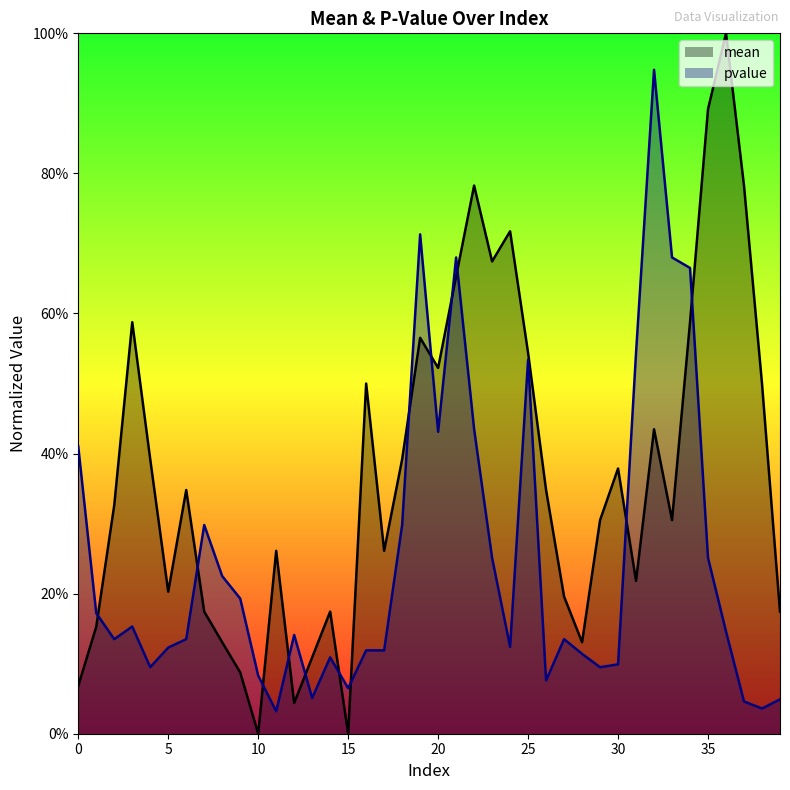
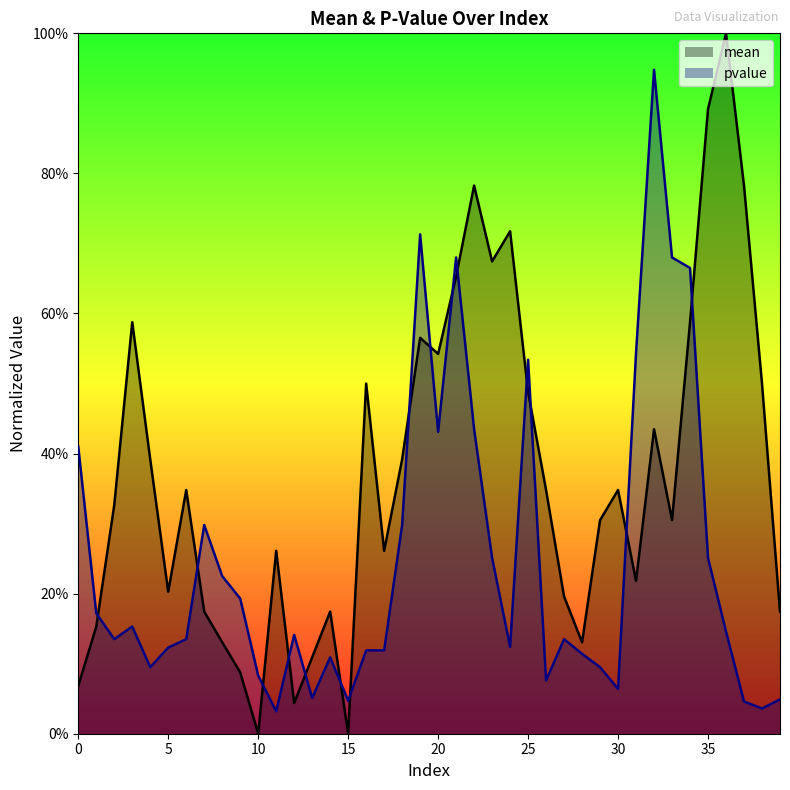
  {
    "mean": {
      "0": "7%",
      "5": "20%",
      "10": "0%",
      "15": "0%",
-     "20": "52%",
-     "25": "54%",
-     "30": "38%",
+     "20": "54%",
+     "25": "49%",
+     "30": "35%",
      "35": "89%"
    },
    "pvalue": {
      "0": "41%",
      "5": "12%",
      "10": "8%",
-     "15": "7%",
+     "15": "5%",
      "20": "43%",
      "25": "53%",
-     "30": "10%",
+     "30": "6%",
      "35": "25%"
    }
  }
